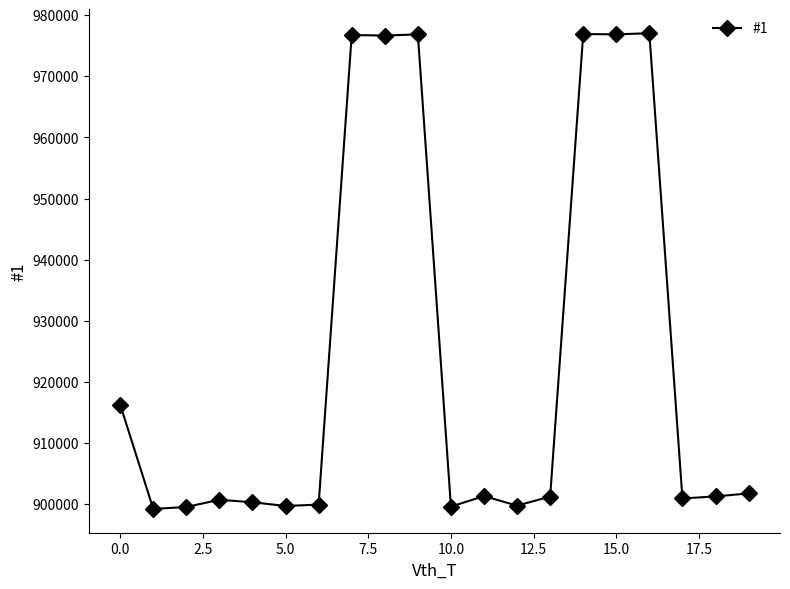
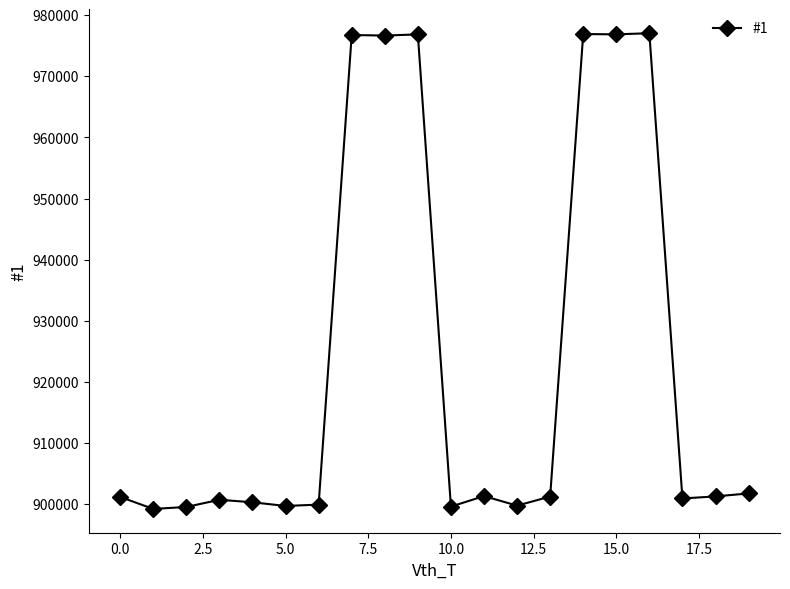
  {
-   "0.0": 916000,
+   "0.0": 901000,
    "5.0": 900000,
    "10.0": 900000,
    "15.0": 977000
  }
